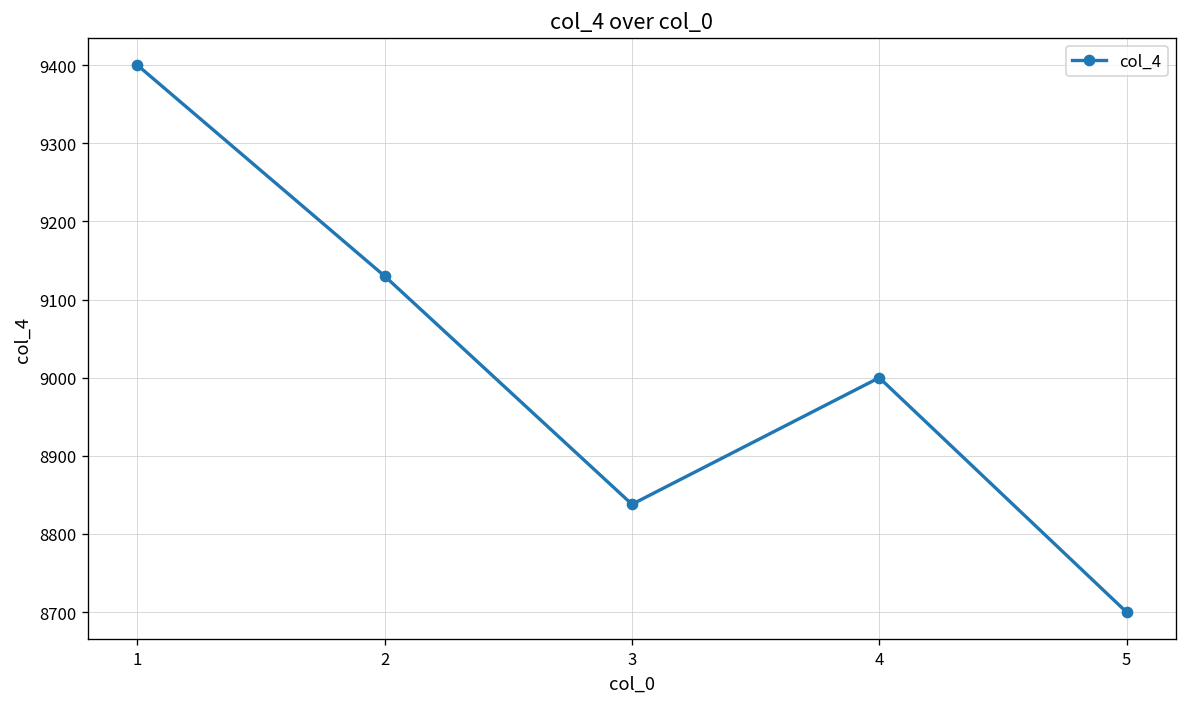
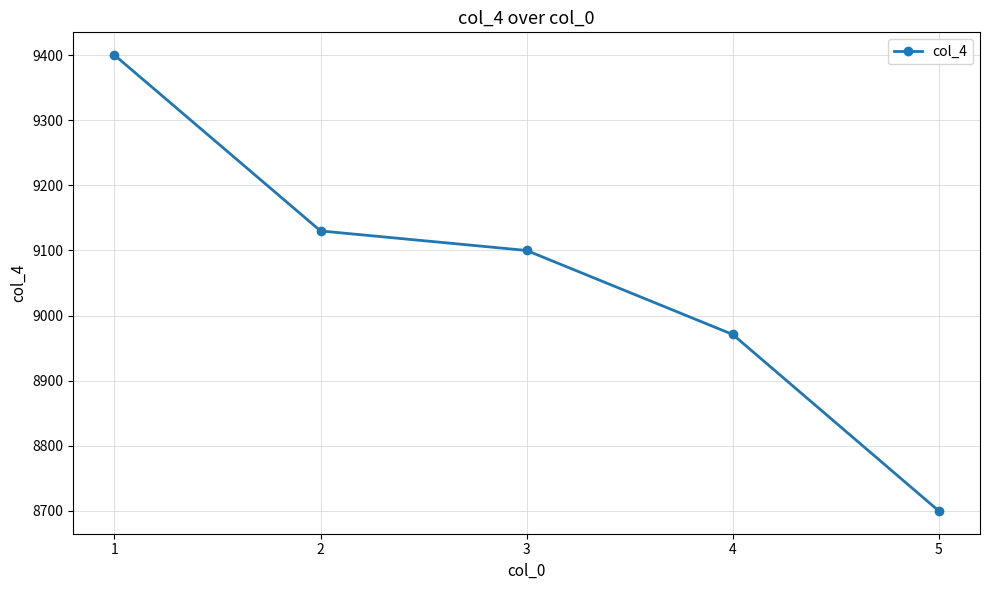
  {
    "1": 9400,
    "2": 9130,
-   "3": 8840,
-   "4": 9000,
+   "3": 9100,
+   "4": 8970,
    "5": 8700
  }
